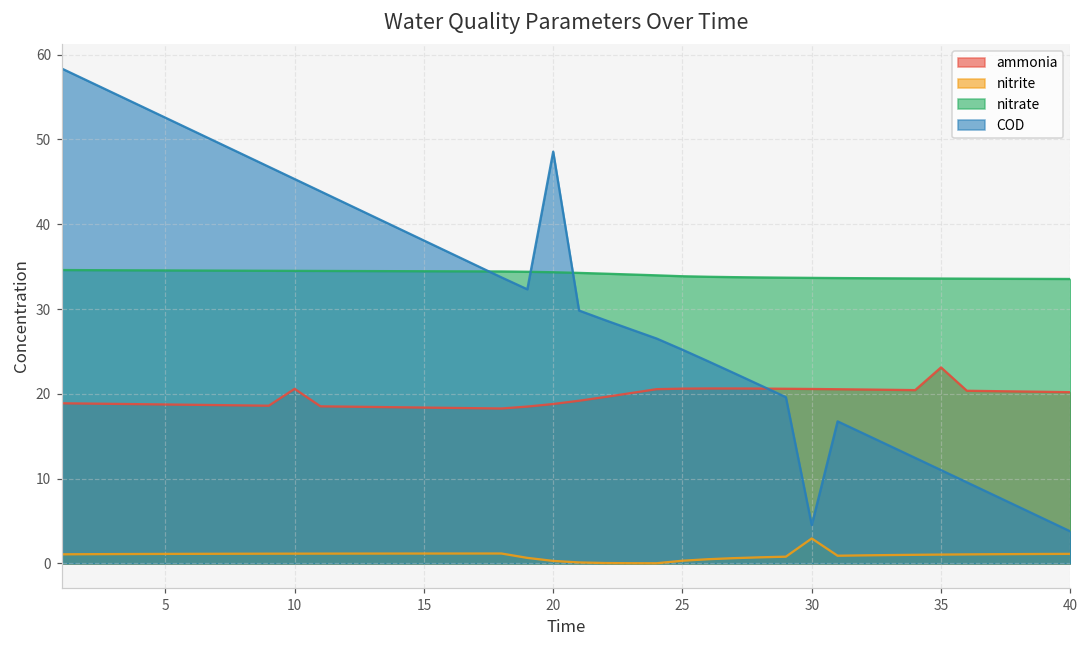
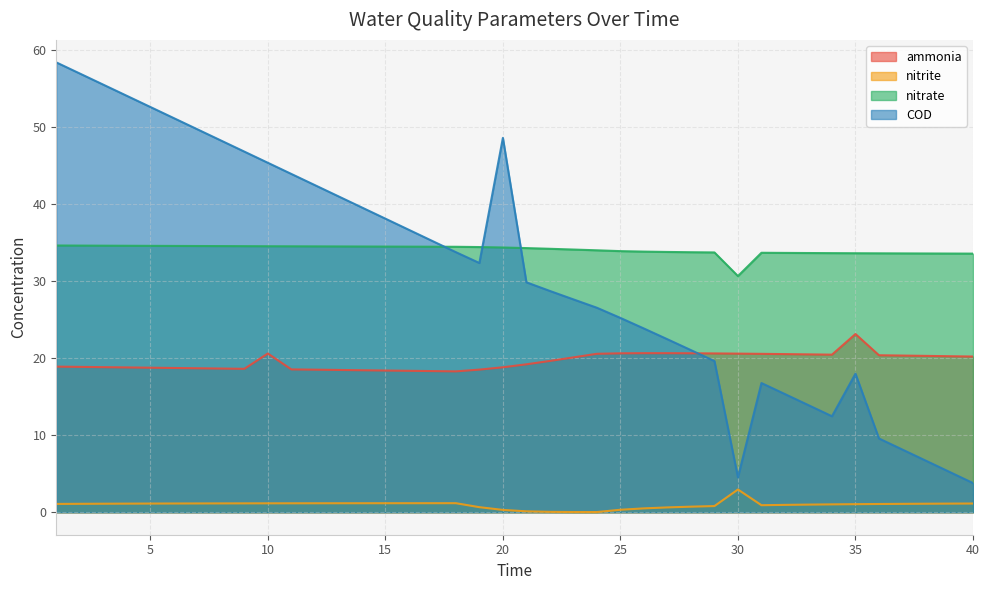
  {
    "ammonia": {
      "5": 19,
      "10": 21,
      "15": 18,
      "20": 19,
      "25": 21,
      "30": 21,
      "35": 23,
      "40": 20
    },
    "nitrite": {
      "5": 1,
      "10": 1,
      "15": 1,
      "20": 0,
      "25": 0,
      "30": 3,
      "35": 1,
      "40": 1
    },
    "nitrate": {
      "5": 35,
      "10": 35,
      "15": 34,
      "20": 34,
      "25": 34,
-     "30": 34,
+     "30": 31,
      "35": 34,
      "40": 34
    },
    "COD": {
      "5": 53,
      "10": 45,
      "15": 38,
      "20": 49,
      "25": 25,
      "30": 5,
-     "35": 11,
+     "35": 18,
      "40": 4
    }
  }
